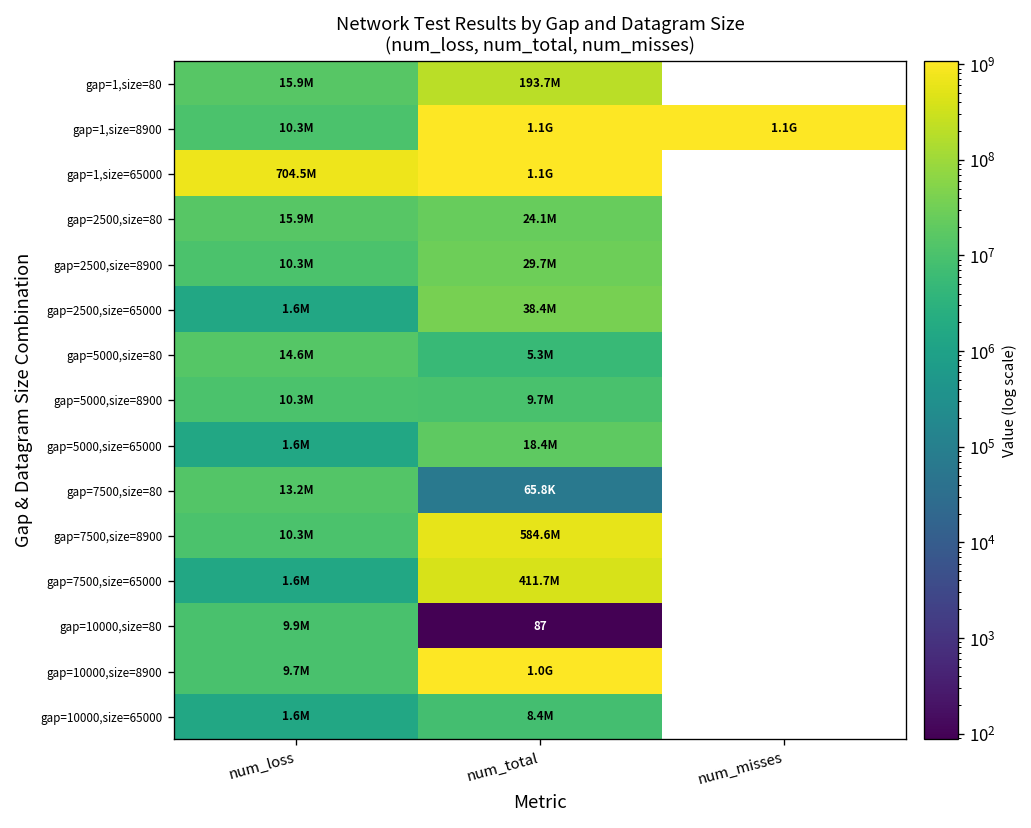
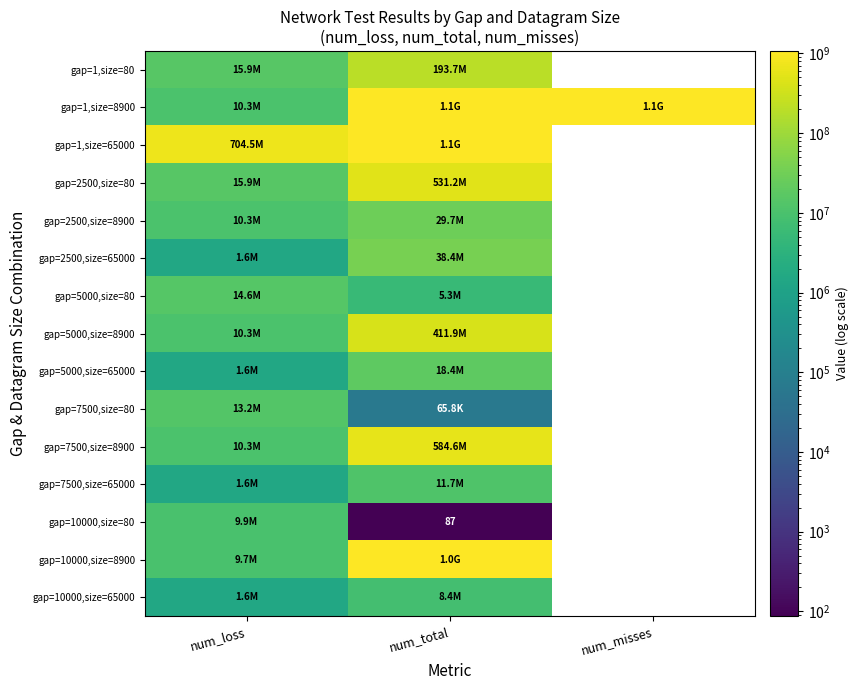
  {
    "gap=1,size=80": {
      "num_loss": "15.9M",
      "num_total": "193.7M"
    },
    "gap=1,size=8900": {
      "num_loss": "10.3M",
      "num_total": "1.1G",
      "num_misses": "1.1G"
    },
    "gap=1,size=65000": {
      "num_loss": "704.5M",
      "num_total": "1.1G"
    },
    "gap=2500,size=80": {
      "num_loss": "15.9M",
-     "num_total": "24.1M"
+     "num_total": "531.2M"
    },
    "gap=2500,size=8900": {
      "num_loss": "10.3M",
      "num_total": "29.7M"
    },
    "gap=2500,size=65000": {
      "num_loss": "1.6M",
      "num_total": "38.4M"
    },
    "gap=5000,size=80": {
      "num_loss": "14.6M",
      "num_total": "5.3M"
    },
    "gap=5000,size=8900": {
      "num_loss": "10.3M",
-     "num_total": "9.7M"
+     "num_total": "411.9M"
    },
    "gap=5000,size=65000": {
      "num_loss": "1.6M",
      "num_total": "18.4M"
    },
    "gap=7500,size=80": {
      "num_loss": "13.2M",
      "num_total": "65.8K"
    },
    "gap=7500,size=8900": {
      "num_loss": "10.3M",
      "num_total": "584.6M"
    },
    "gap=7500,size=65000": {
      "num_loss": "1.6M",
-     "num_total": "411.7M"
+     "num_total": "11.7M"
    },
    "gap=10000,size=80": {
      "num_loss": "9.9M",
      "num_total": "87"
    },
    "gap=10000,size=8900": {
      "num_loss": "9.7M",
      "num_total": "1.0G"
    },
    "gap=10000,size=65000": {
      "num_loss": "1.6M",
      "num_total": "8.4M"
    }
  }
